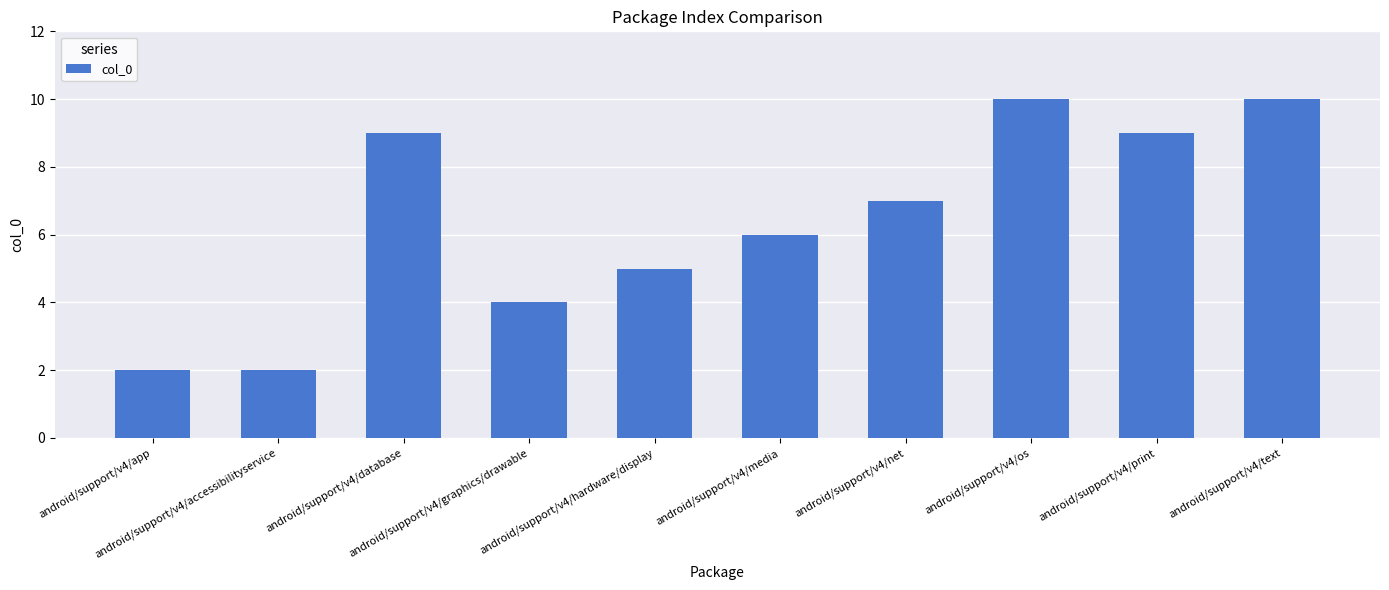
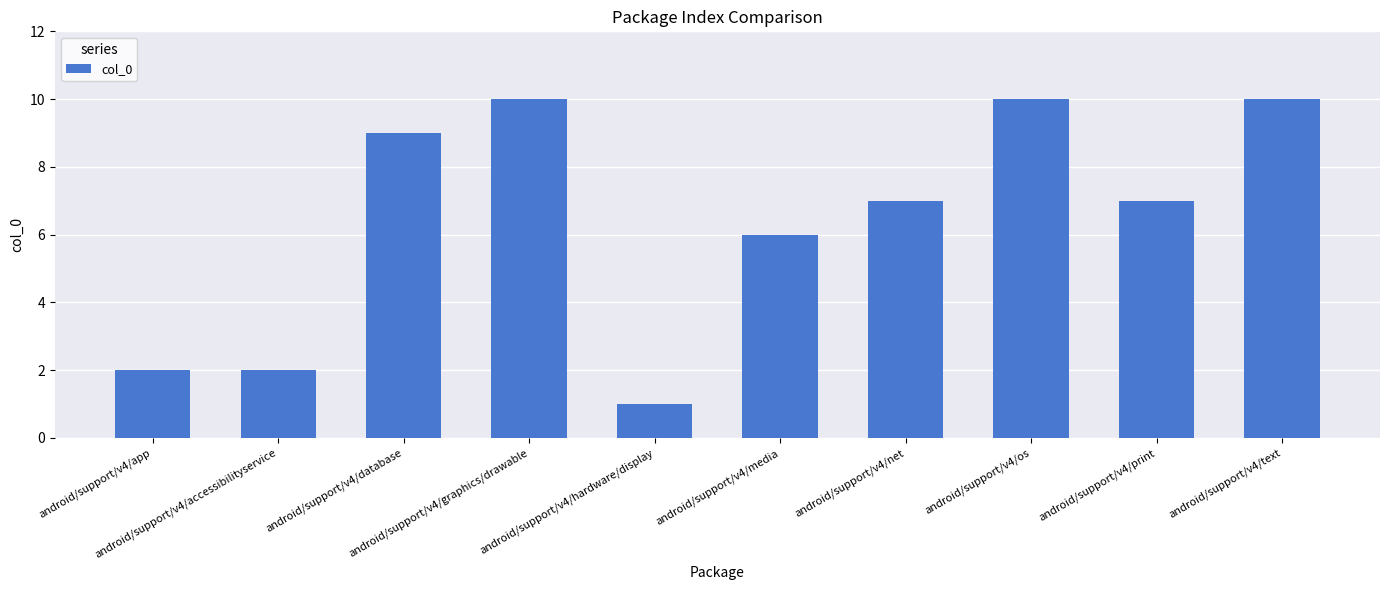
  {
    "android/support/v4/app": 2,
    "android/support/v4/accessibilityservice": 2,
    "android/support/v4/database": 9,
-   "android/support/v4/graphics/drawable": 4,
-   "android/support/v4/hardware/display": 5,
+   "android/support/v4/graphics/drawable": 10,
+   "android/support/v4/hardware/display": 1,
    "android/support/v4/media": 6,
    "android/support/v4/net": 7,
    "android/support/v4/os": 10,
-   "android/support/v4/print": 9,
+   "android/support/v4/print": 7,
    "android/support/v4/text": 10
  }
